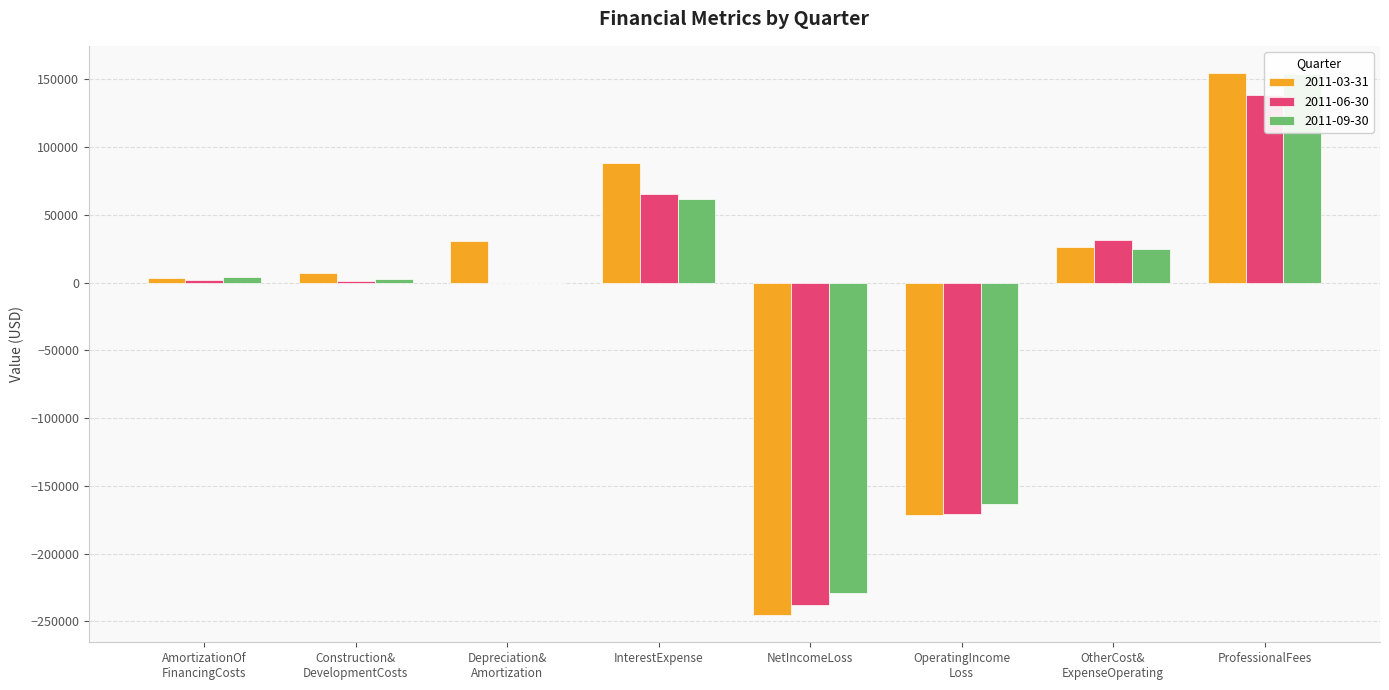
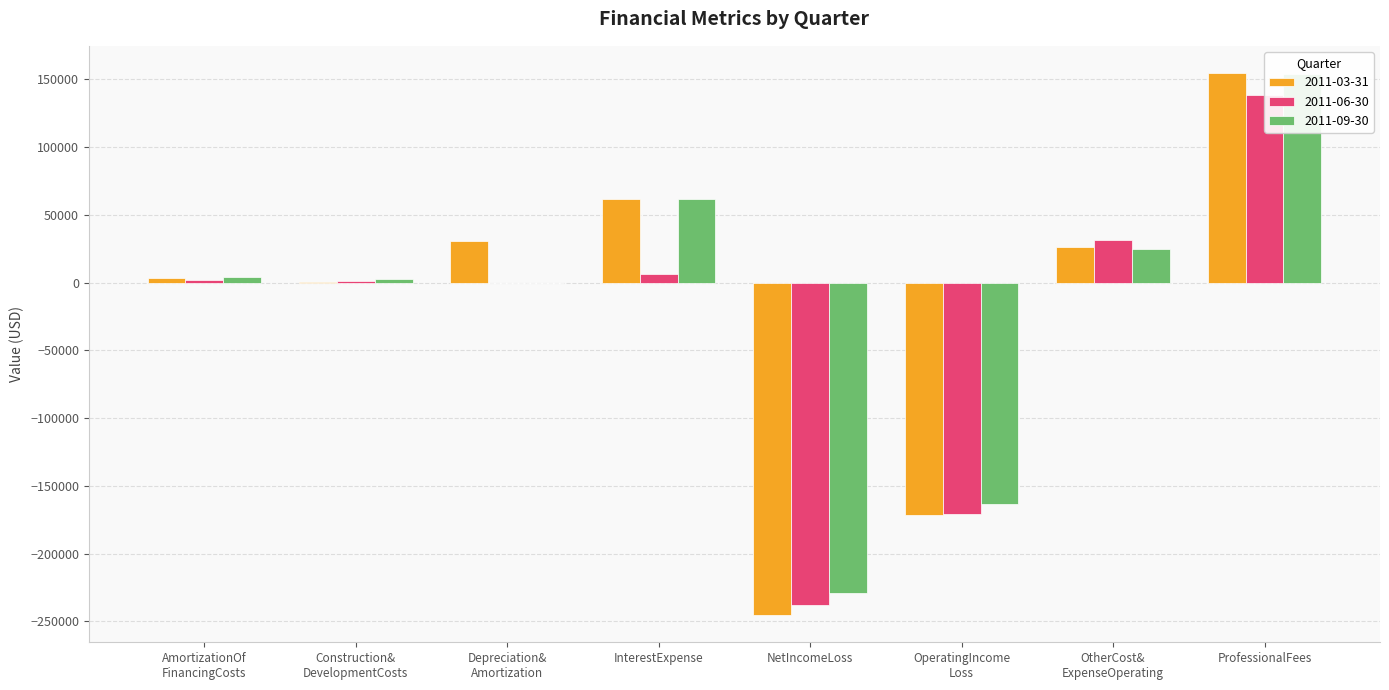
  {
    "2011-03-31": {
      "AmortizationOf FinancingCosts": 3000,
-     "Construction& DevelopmentCosts": 7000,
+     "Construction& DevelopmentCosts": 0,
      "Depreciation& Amortization": 30000,
-     "InterestExpense": 88000,
+     "InterestExpense": 61000,
      "NetIncomeLoss": -245000,
      "OperatingIncome Loss": -172000,
      "OtherCost& ExpenseOperating": 26000,
      "ProfessionalFees": 155000
    },
    "2011-06-30": {
      "AmortizationOf FinancingCosts": 2000,
      "Depreciation& Amortization": 0,
-     "InterestExpense": 65000,
+     "InterestExpense": 7000,
      "NetIncomeLoss": -238000,
      "OperatingIncome Loss": -171000,
      "OtherCost& ExpenseOperating": 32000
    },
    "2011-09-30": {
      "AmortizationOf FinancingCosts": 4000,
      "Construction& DevelopmentCosts": 3000,
      "Depreciation& Amortization": 0,
      "InterestExpense": 61000,
      "NetIncomeLoss": -229000,
      "OperatingIncome Loss": -164000,
      "OtherCost& ExpenseOperating": 25000
    }
  }
